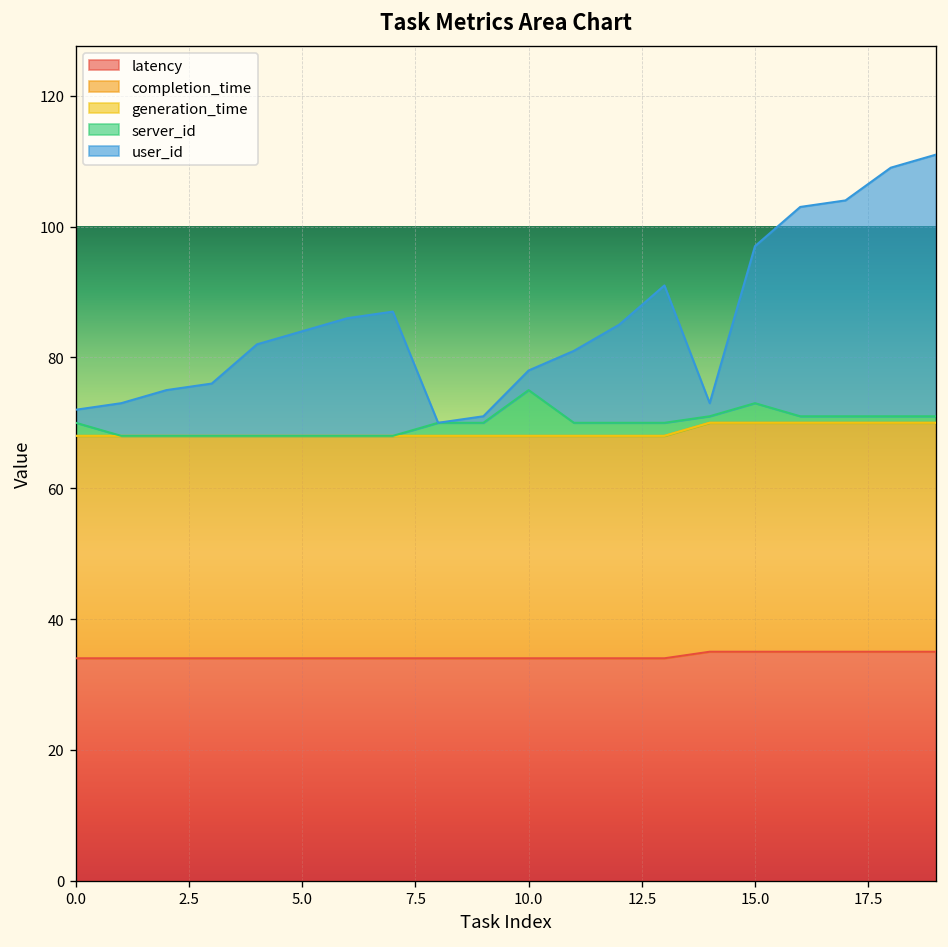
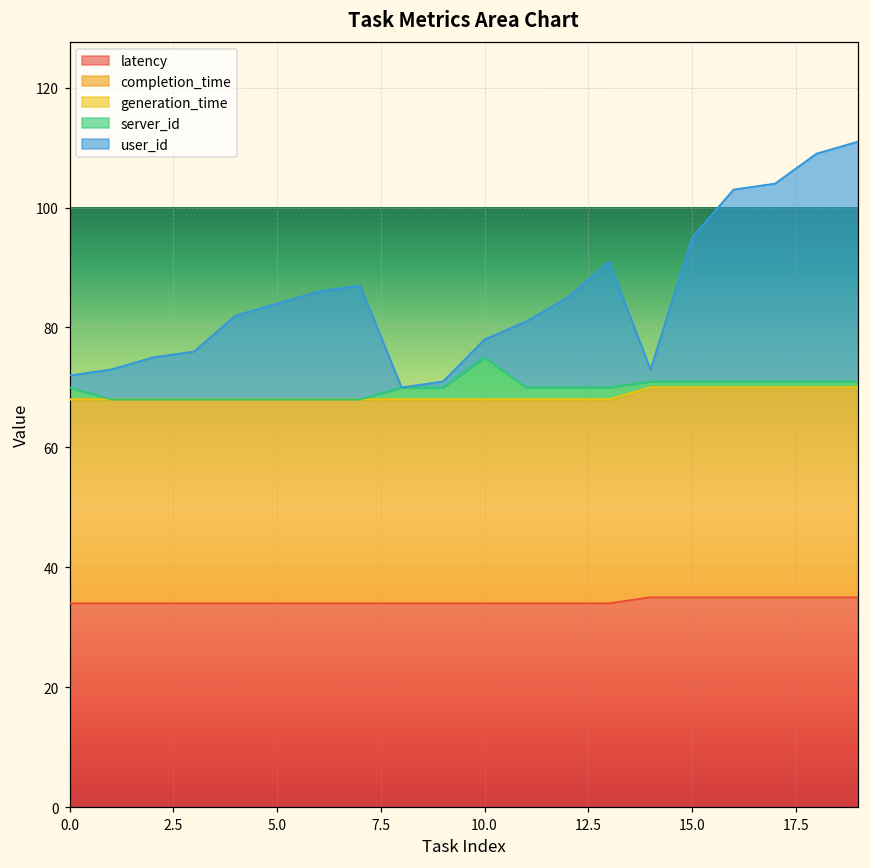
  {
    "latency": {
      "0.0": 34,
      "5.0": 34,
      "10.0": 34,
      "15.0": 35
    },
    "server_id": {
      "0.0": 2,
      "10.0": 7,
-     "15.0": 3
+     "15.0": 1
    },
    "user_id": {
      "0.0": 2,
      "5.0": 16,
      "10.0": 3,
      "15.0": 24
    }
  }
